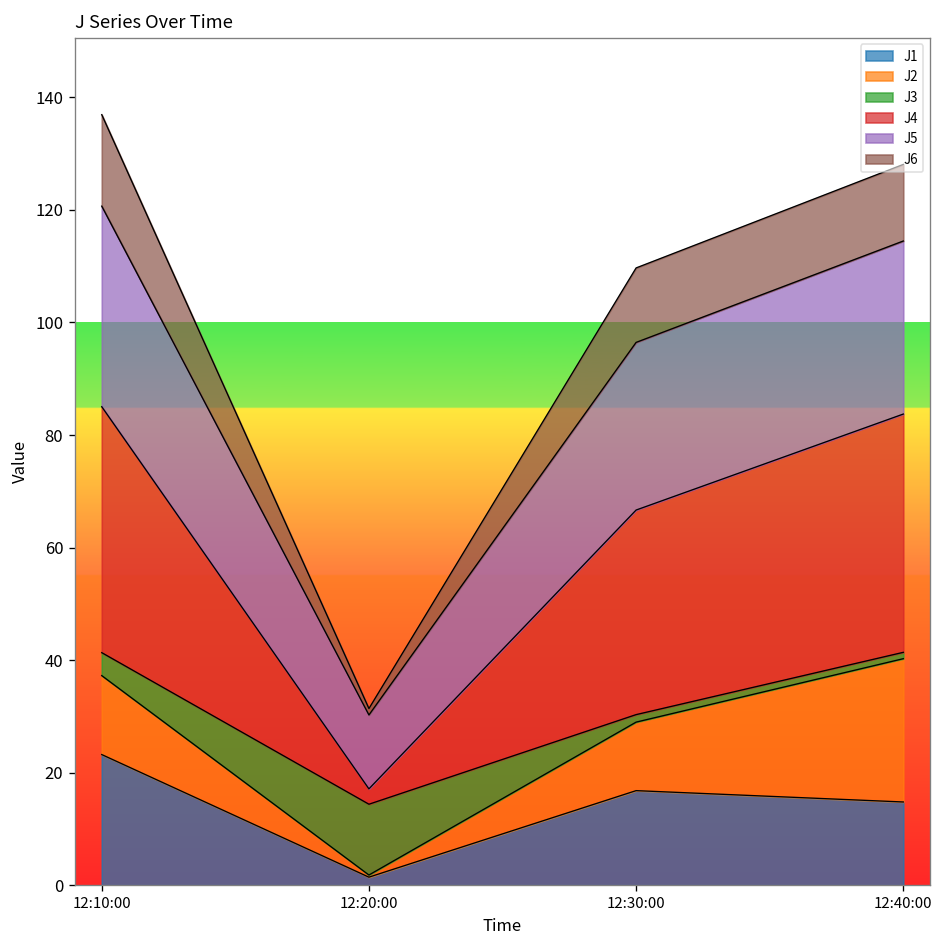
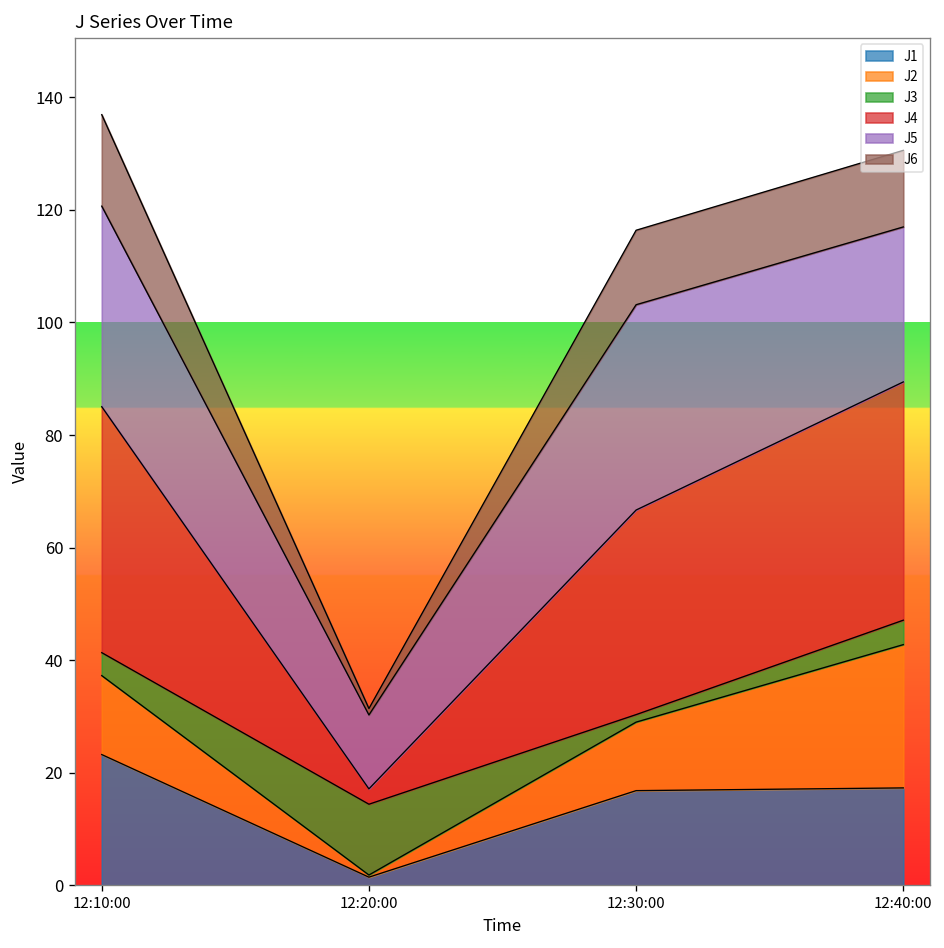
  {
    "J1": {
      "12:10:00": 23,
      "12:30:00": 17,
-     "12:40:00": 15
+     "12:40:00": 17
    },
    "J2": {
      "12:10:00": 14,
      "12:30:00": 12,
      "12:40:00": 25
    },
    "J3": {
      "12:10:00": 4,
      "12:20:00": 13,
      "12:30:00": 1,
-     "12:40:00": 1
+     "12:40:00": 4
    },
    "J4": {
      "12:10:00": 44,
      "12:20:00": 3,
      "12:30:00": 36,
      "12:40:00": 42
    },
    "J5": {
      "12:10:00": 36,
      "12:20:00": 13,
-     "12:30:00": 30,
-     "12:40:00": 31
+     "12:30:00": 36,
+     "12:40:00": 28
    },
    "J6": {
      "12:10:00": 16,
      "12:20:00": 1,
      "12:30:00": 13
    }
  }
